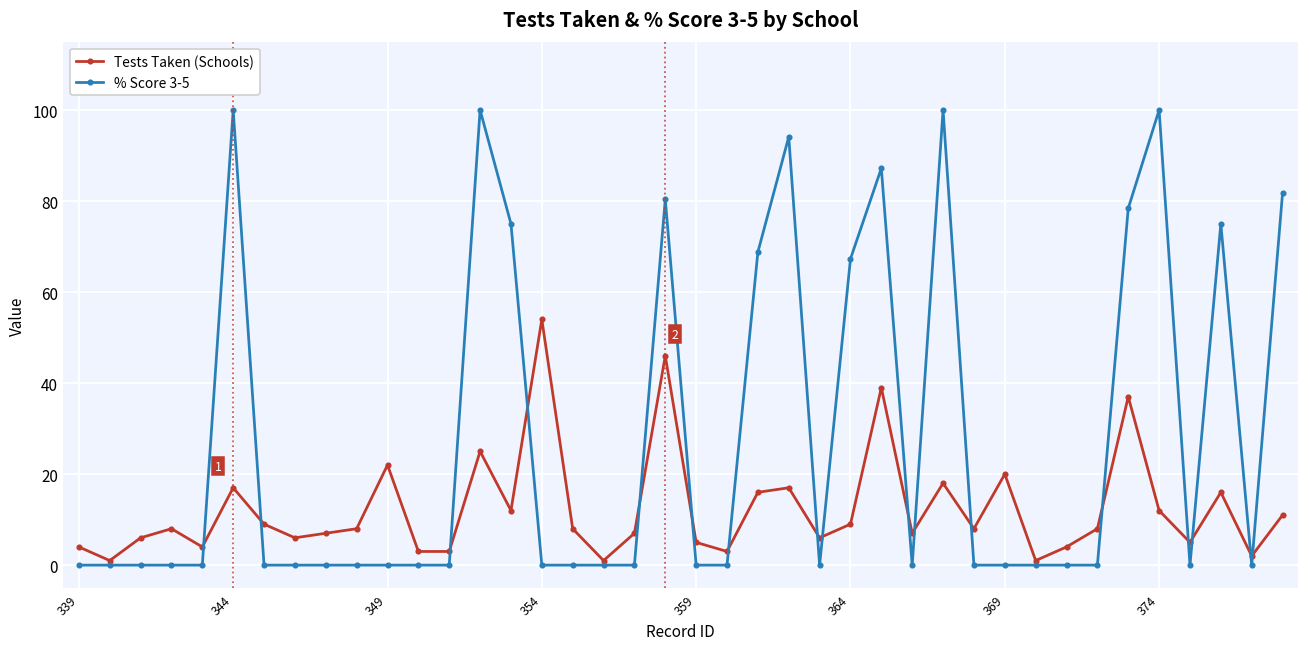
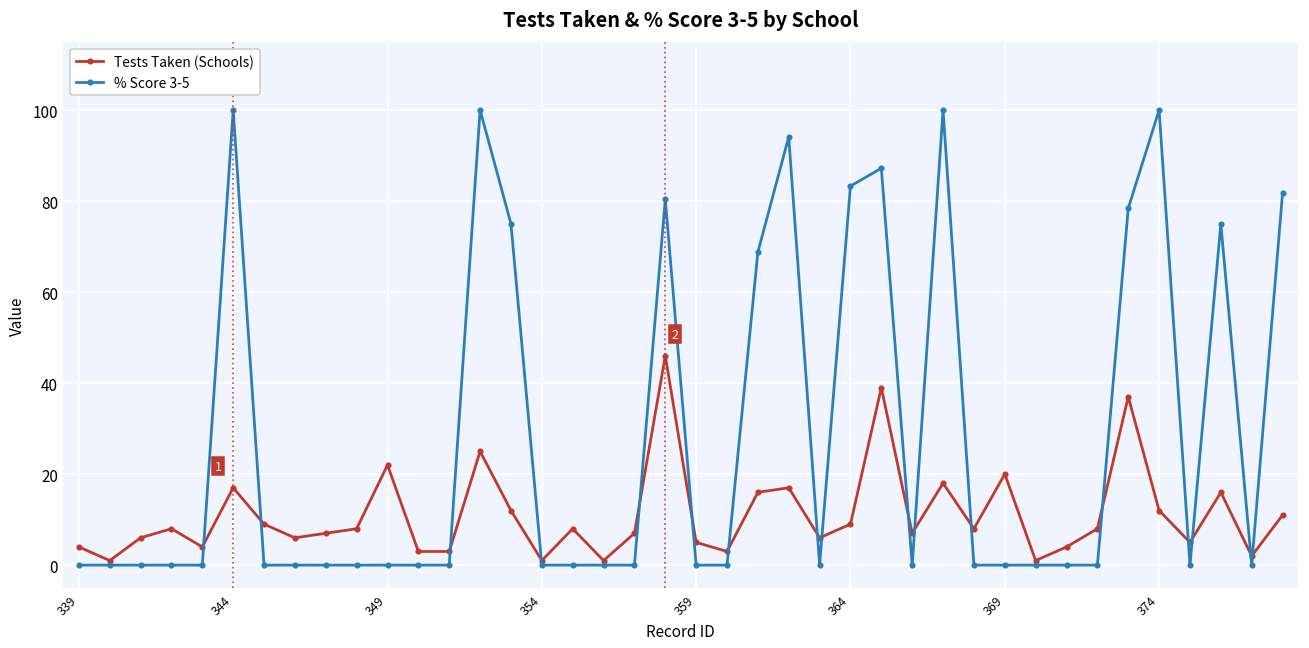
  {
    "Tests Taken (Schools)": {
      "339": 4,
      "349": 22,
-     "354": 54,
+     "354": 1,
      "359": 5,
      "364": 9,
      "369": 20,
      "374": 12
    },
    "% Score 3-5": {
      "339": 0,
      "344": 100,
      "349": 0,
      "354": 0,
      "359": 0,
-     "364": 67,
+     "364": 83,
      "369": 0,
      "374": 100
    }
  }
